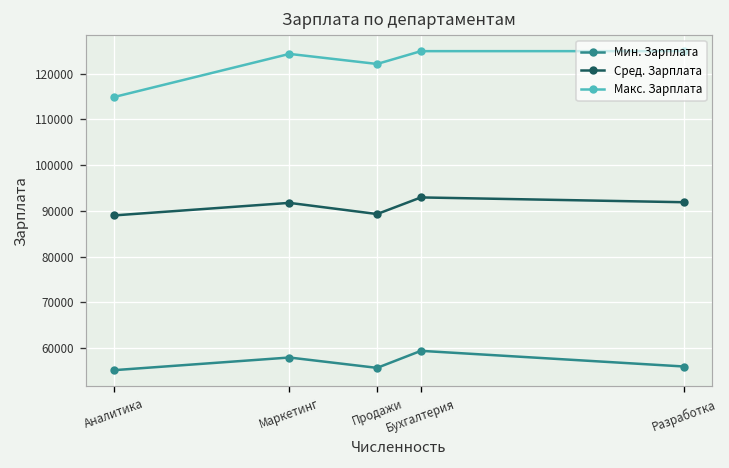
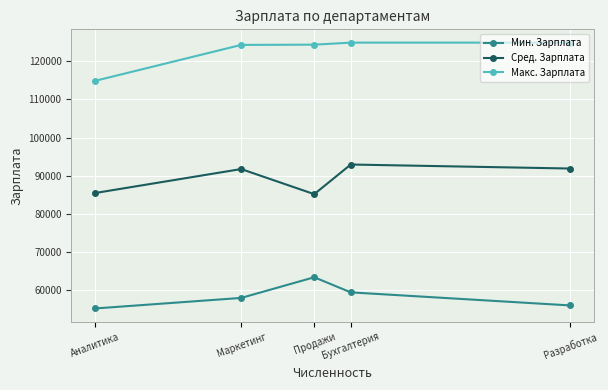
  {
    "Мин. Зарплата": {
      "Аналитика": 55000,
      "Маркетинг": 58000,
-     "Продажи": 56000,
+     "Продажи": 63000,
      "Бухгалтерия": 59000,
      "Разработка": 56000
    },
    "Сред. Зарплата": {
-     "Аналитика": 89000,
+     "Аналитика": 85000,
      "Маркетинг": 92000,
-     "Продажи": 89000,
+     "Продажи": 85000,
      "Бухгалтерия": 93000,
      "Разработка": 92000
    },
    "Макс. Зарплата": {
      "Аналитика": 115000,
      "Маркетинг": 124000,
-     "Продажи": 122000,
+     "Продажи": 124000,
      "Бухгалтерия": 125000
    }
  }
